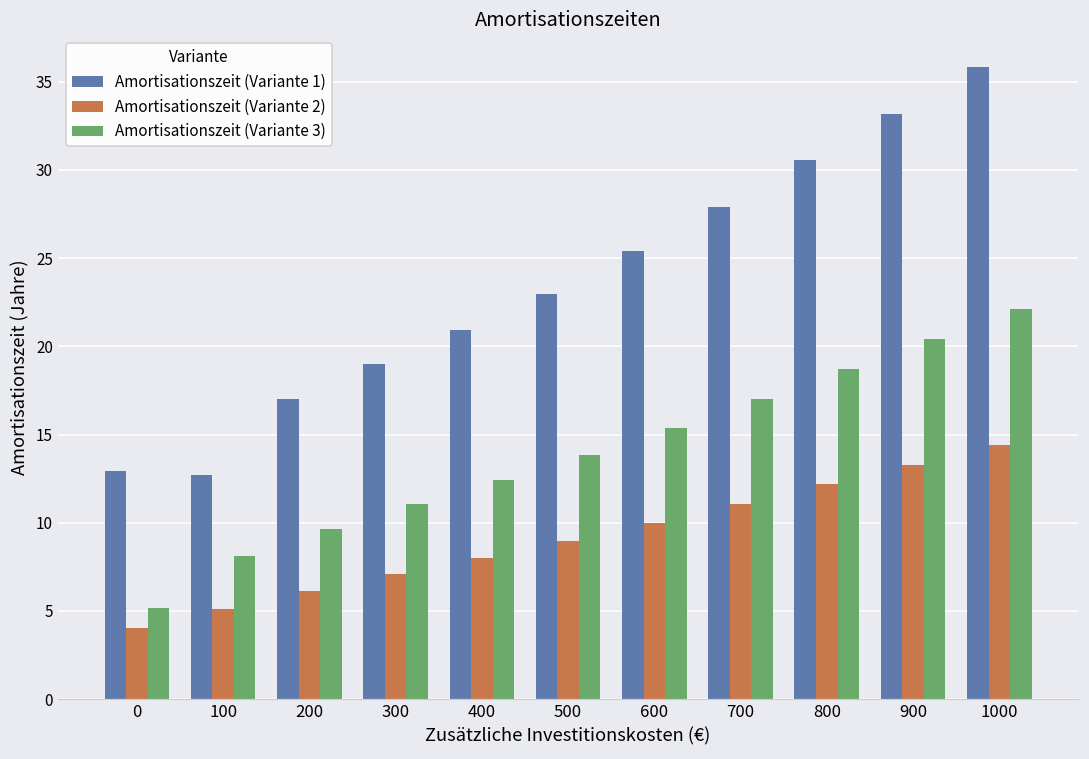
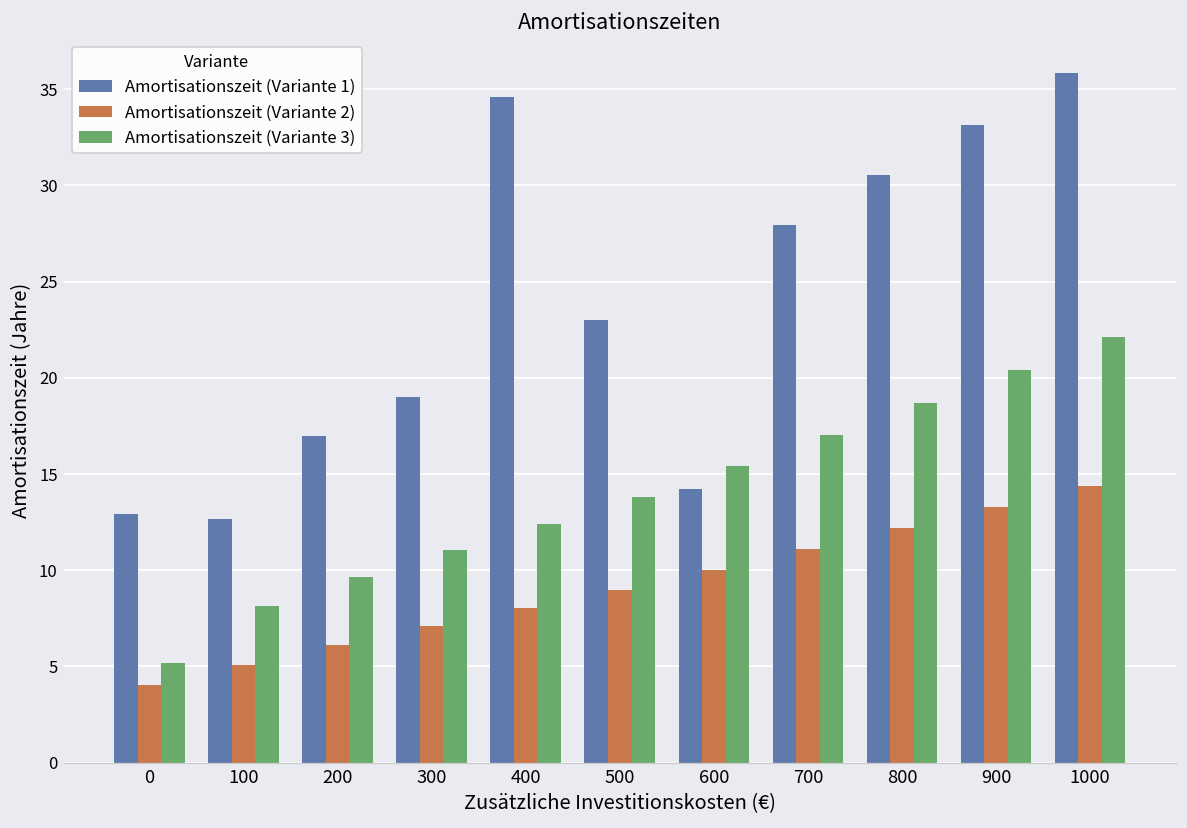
  {
    "Amortisationszeit (Variante 1)": {
      "0": 12.9,
      "100": 12.7,
      "200": 17.0,
      "300": 19.0,
-     "400": 20.9,
+     "400": 34.6,
      "500": 23.0,
-     "600": 25.4,
+     "600": 14.2,
      "700": 27.9,
      "800": 30.5,
      "900": 33.1,
      "1000": 35.8
    },
    "Amortisationszeit (Variante 2)": {
      "0": 4.0,
      "100": 5.1,
      "200": 6.1,
      "300": 7.1,
      "400": 8.0,
      "500": 9.0,
      "600": 10.0,
      "700": 11.1,
      "800": 12.2,
      "900": 13.3,
      "1000": 14.4
    },
    "Amortisationszeit (Variante 3)": {
      "0": 5.2,
      "100": 8.1,
      "200": 9.6,
      "300": 11.1,
      "400": 12.4,
      "500": 13.8,
      "600": 15.4,
      "700": 17.0,
      "800": 18.7,
      "900": 20.4,
      "1000": 22.1
    }
  }
